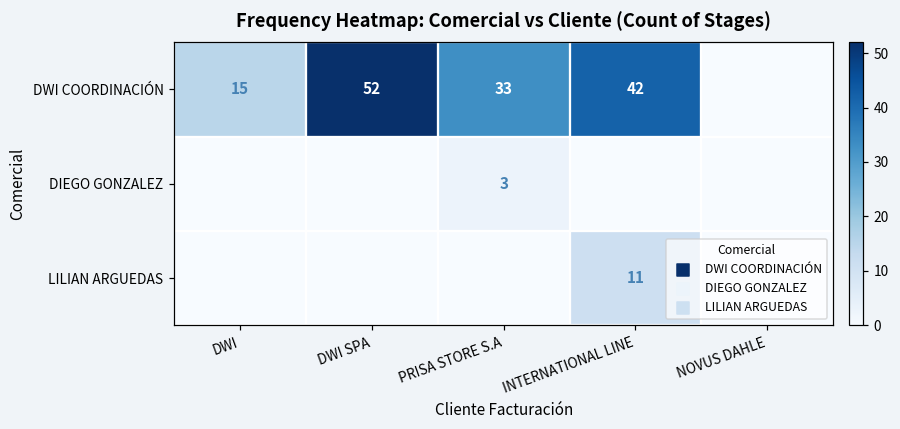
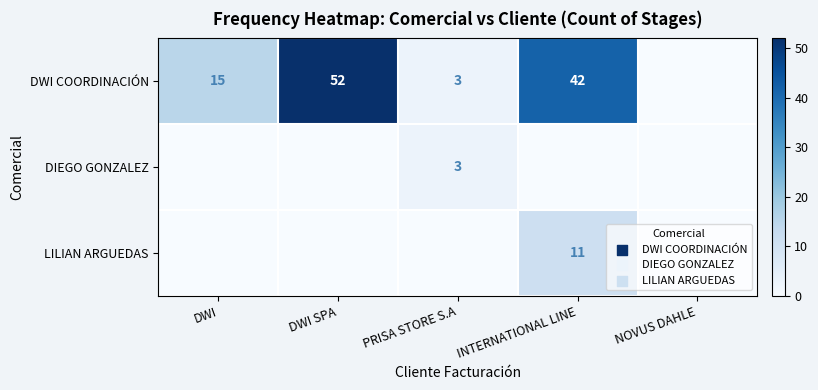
  {
    "DWI COORDINACIÓN": {
      "DWI": 15,
      "DWI SPA": 52,
-     "PRISA STORE S.A": 33,
+     "PRISA STORE S.A": 3,
      "INTERNATIONAL LINE": 42
    },
    "DIEGO GONZALEZ": {
      "PRISA STORE S.A": 3
    },
    "LILIAN ARGUEDAS": {
      "INTERNATIONAL LINE": 11
    }
  }
